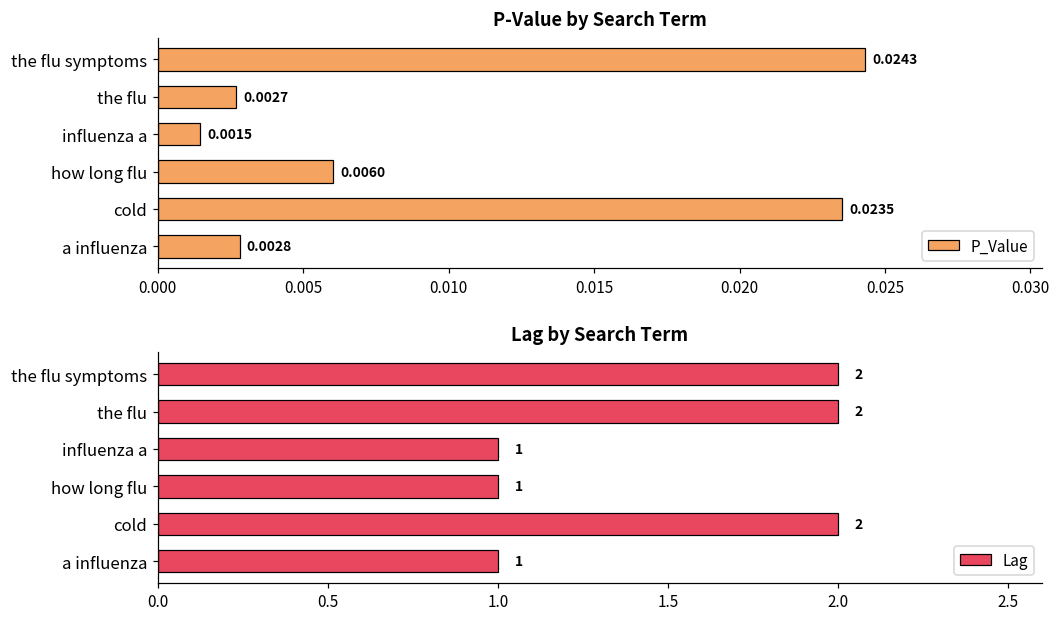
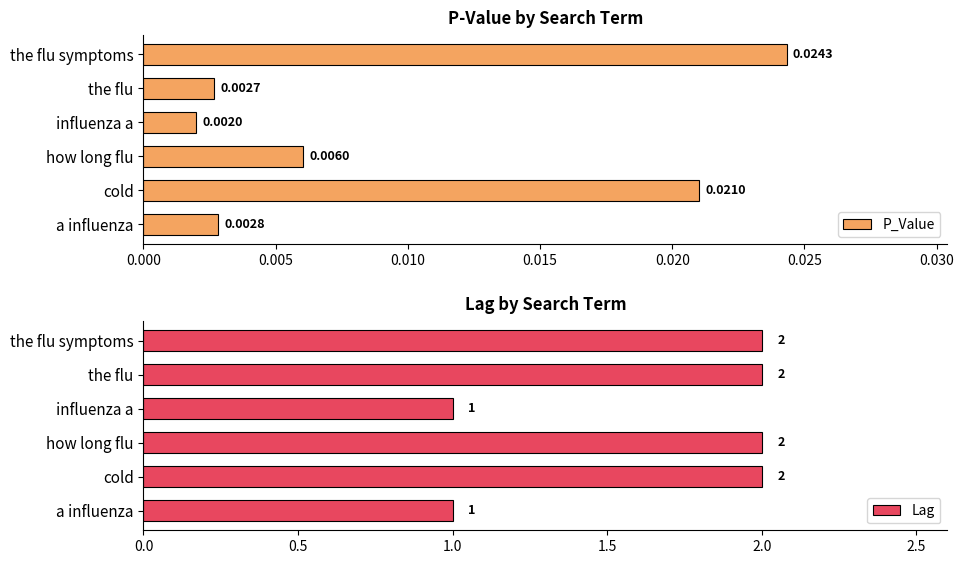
  {
    "P-Value by Search Term": {
      "the flu symptoms": 0.0243,
      "the flu": 0.0027,
-     "influenza a": 0.0015,
+     "influenza a": 0.0020,
      "how long flu": 0.0060,
-     "cold": 0.0235,
+     "cold": 0.0210,
      "a influenza": 0.0028
    },
    "Lag by Search Term": {
      "the flu symptoms": 2,
      "the flu": 2,
      "influenza a": 1,
-     "how long flu": 1,
+     "how long flu": 2,
      "cold": 2,
      "a influenza": 1
    }
  }
